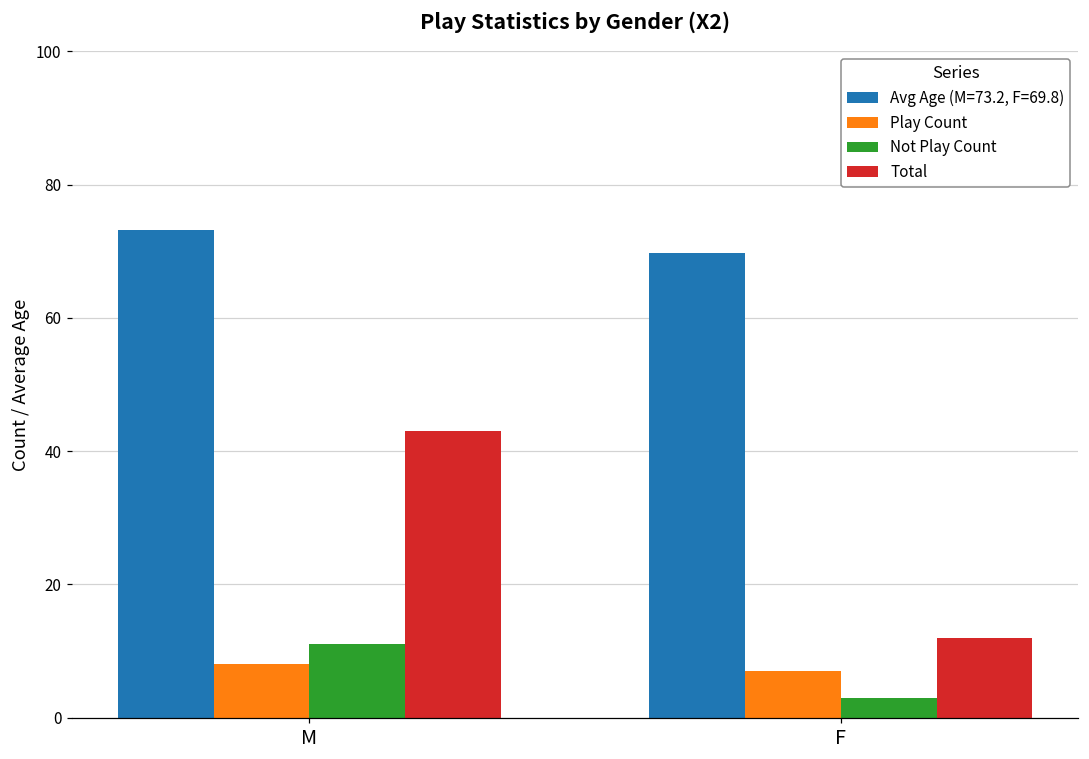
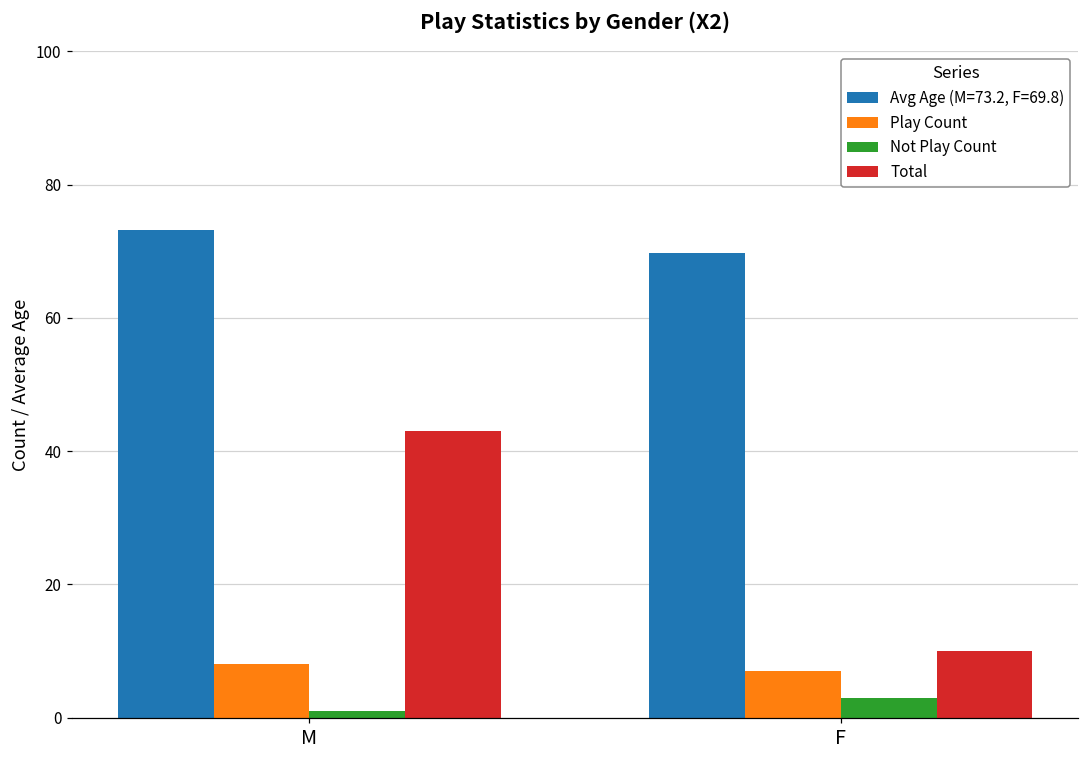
  {
    "Avg Age (M=73.2, F=69.8)": {
      "M": 73,
      "F": 70
    },
    "Play Count": {
      "M": 8,
      "F": 7
    },
    "Not Play Count": {
-     "M": 11,
+     "M": 1,
      "F": 3
    },
    "Total": {
      "M": 43,
-     "F": 12
+     "F": 10
    }
  }
